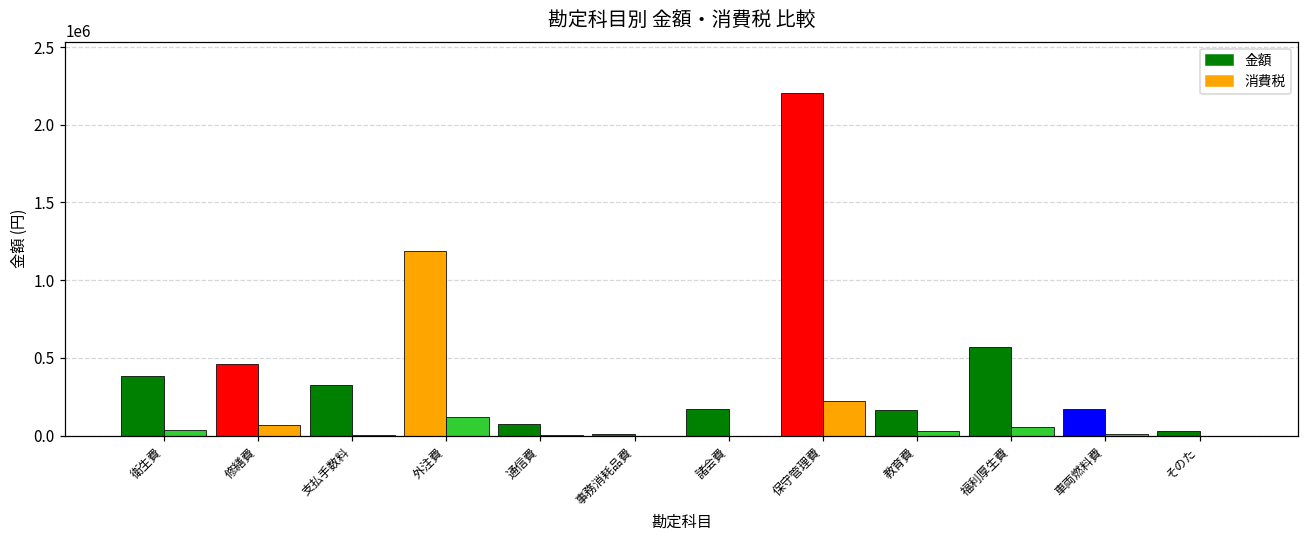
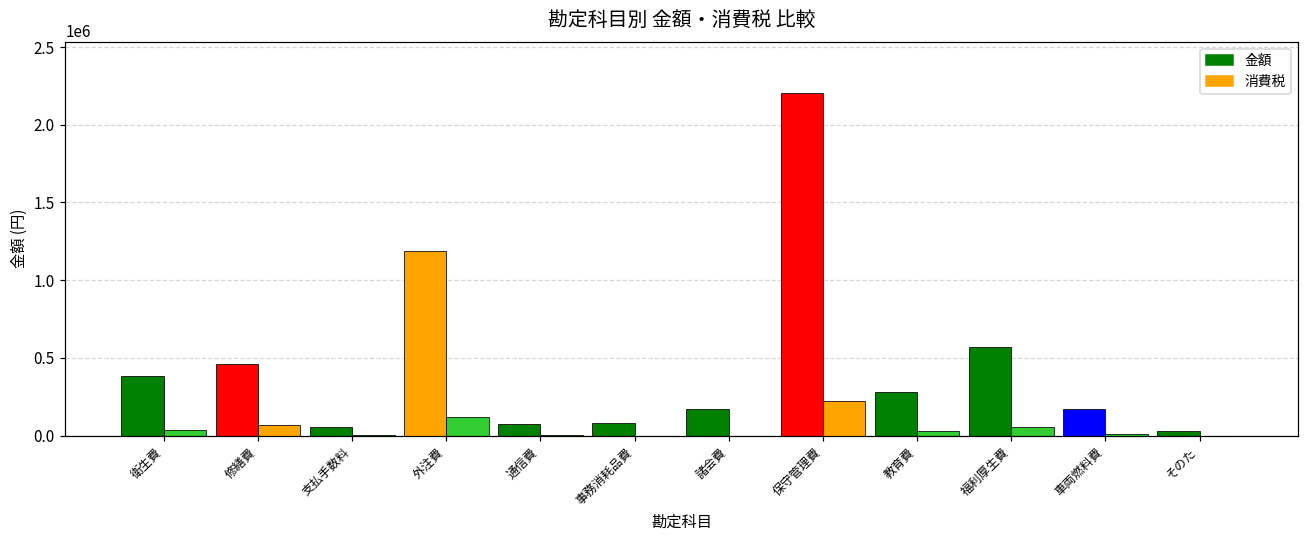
  {
    "金額": {
      "衛生費": 380000,
      "修繕費": 460000,
-     "支払手数料": 330000,
+     "支払手数料": 50000,
      "外注費": 1190000,
      "通信費": 80000,
-     "事務消耗品費": 10000,
+     "事務消耗品費": 80000,
      "諸会費": 170000,
      "保守管理費": 2200000,
-     "教育費": 160000,
+     "教育費": 280000,
      "福利厚生費": 570000,
      "車両燃料費": 170000,
      "そのた": 30000
    }
  }
